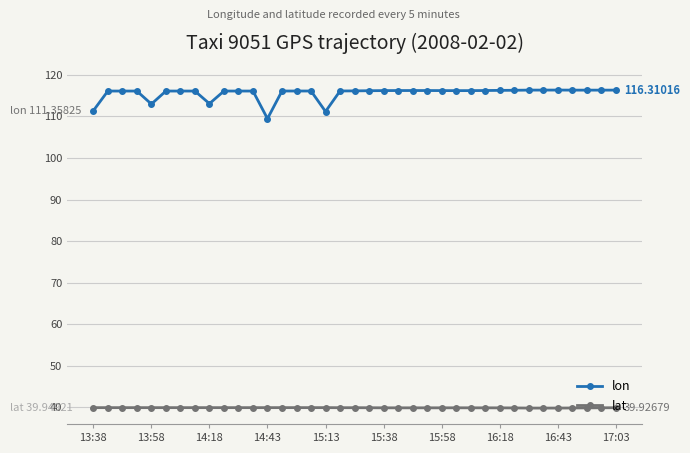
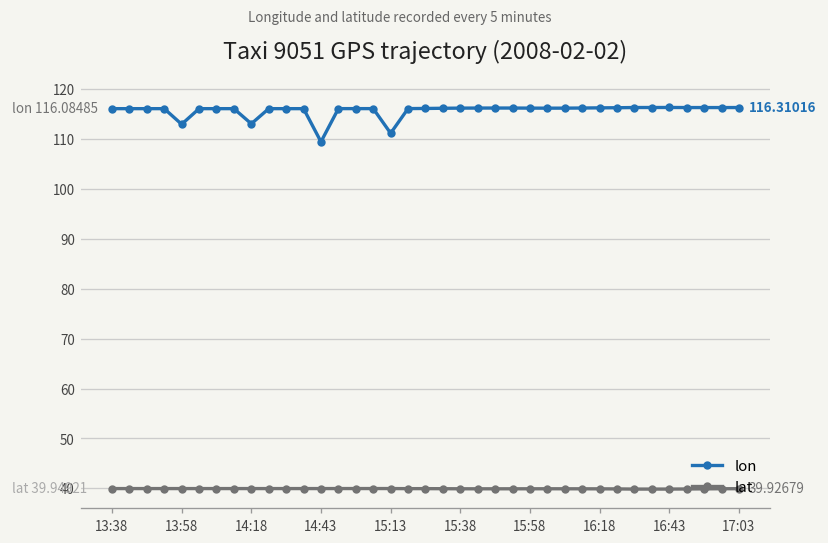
  {
    "lon": {
-     "13:38": 111.35825,
+     "13:38": 116.08485,
      "17:03": 116.31016
    },
    "lat": {
      "13:38": 39.94921,
      "17:03": 39.92679
    }
  }
